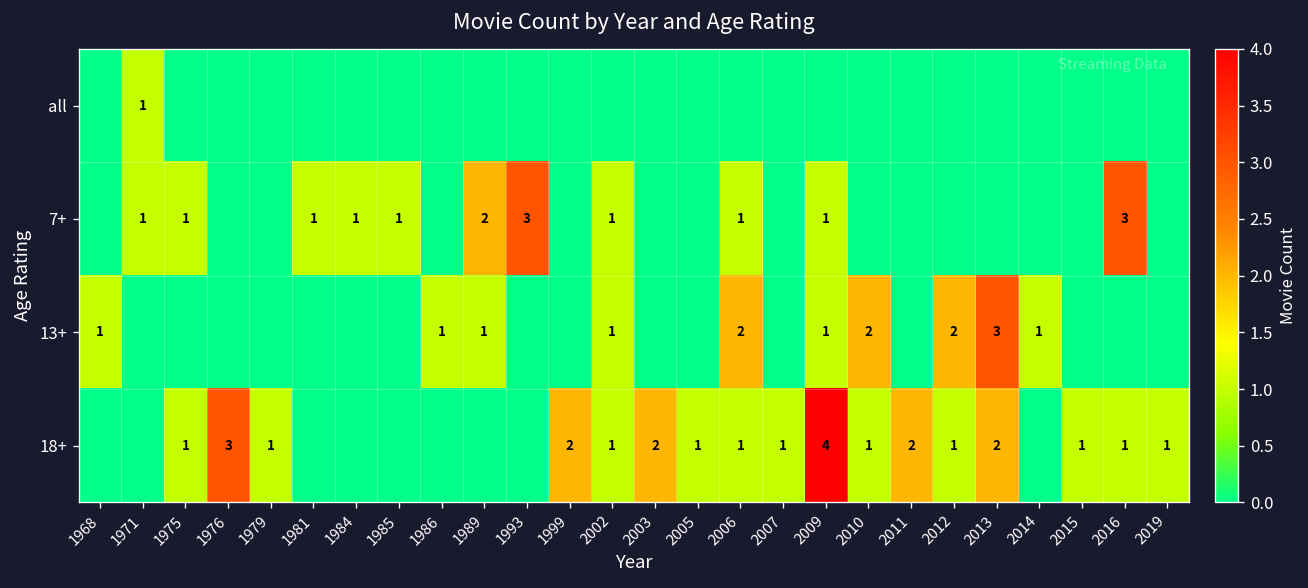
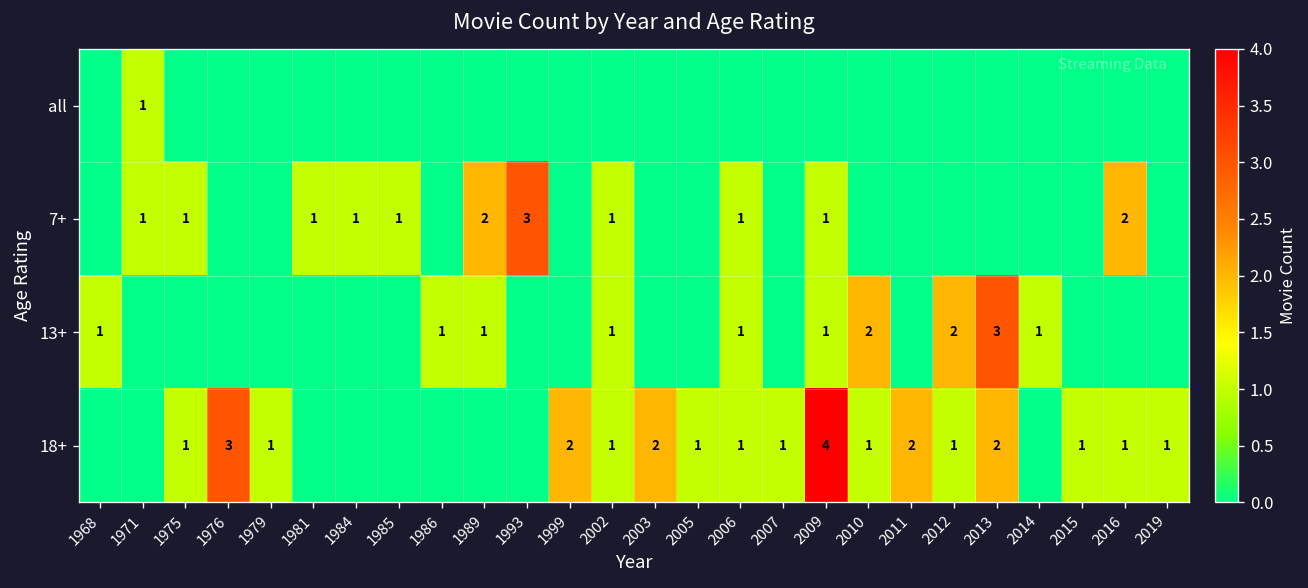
  {
    "all": {
      "1971": 1
    },
    "7+": {
      "1971": 1,
      "1975": 1,
      "1981": 1,
      "1984": 1,
      "1985": 1,
      "1989": 2,
      "1993": 3,
      "2002": 1,
      "2006": 1,
      "2009": 1,
-     "2016": 3
+     "2016": 2
    },
    "13+": {
      "1968": 1,
      "1986": 1,
      "1989": 1,
      "2002": 1,
-     "2006": 2,
+     "2006": 1,
      "2009": 1,
      "2010": 2,
      "2012": 2,
      "2013": 3,
      "2014": 1
    },
    "18+": {
      "1975": 1,
      "1976": 3,
      "1979": 1,
      "1999": 2,
      "2002": 1,
      "2003": 2,
      "2005": 1,
      "2006": 1,
      "2007": 1,
      "2009": 4,
      "2010": 1,
      "2011": 2,
      "2012": 1,
      "2013": 2,
      "2015": 1,
      "2016": 1,
      "2019": 1
    }
  }
